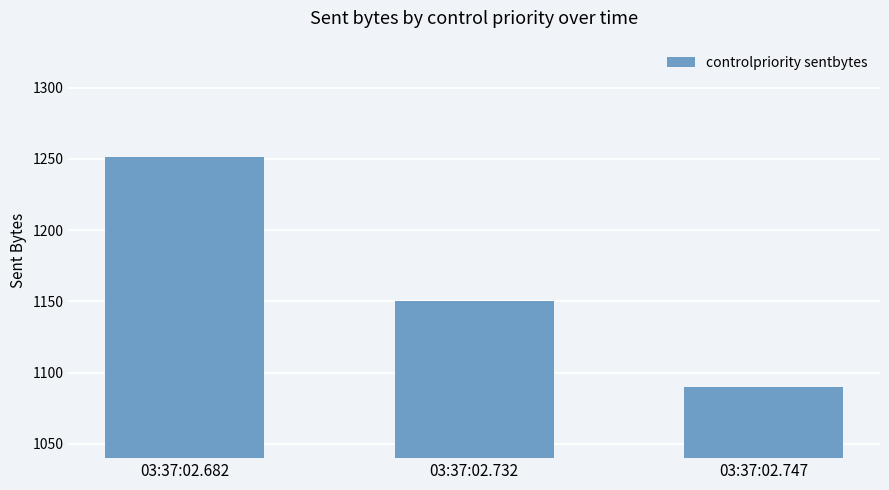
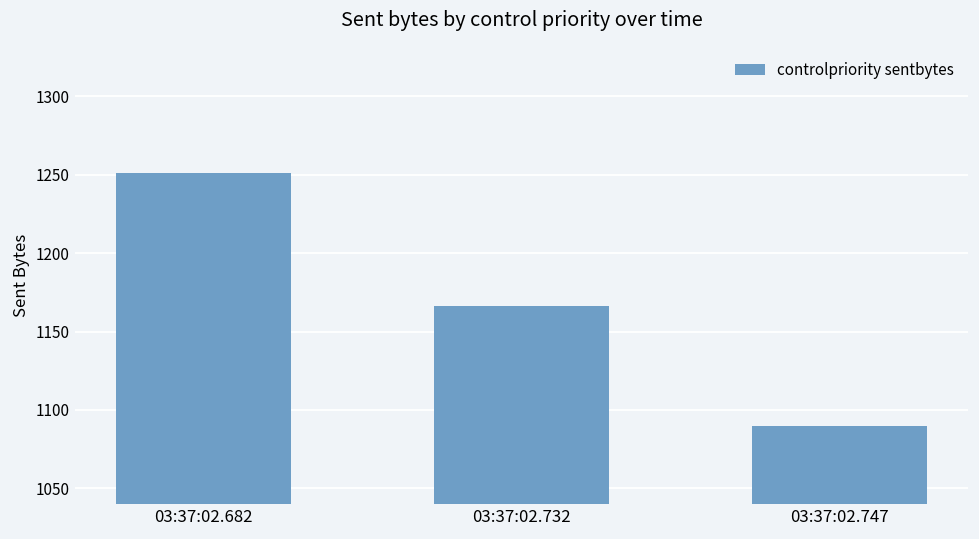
  {
    "03:37:02.682": 1251,
-   "03:37:02.732": 1150,
+   "03:37:02.732": 1166,
    "03:37:02.747": 1090
  }
